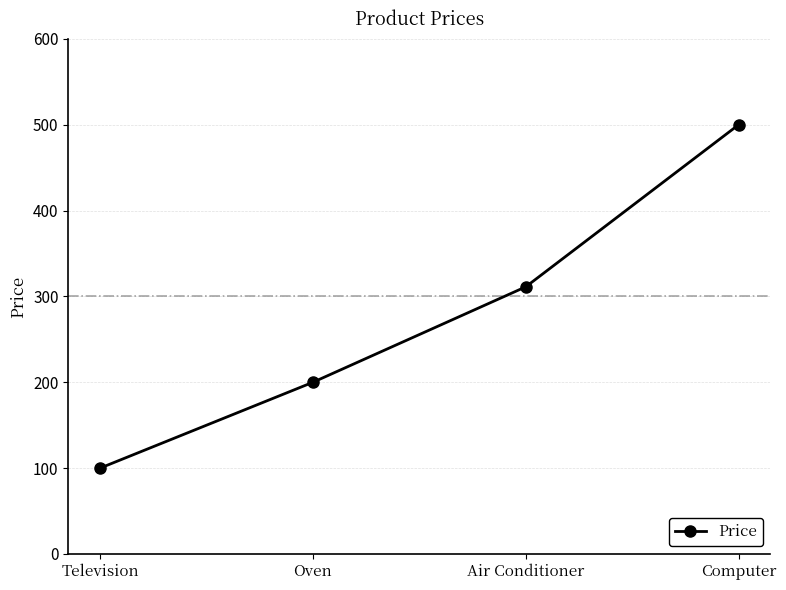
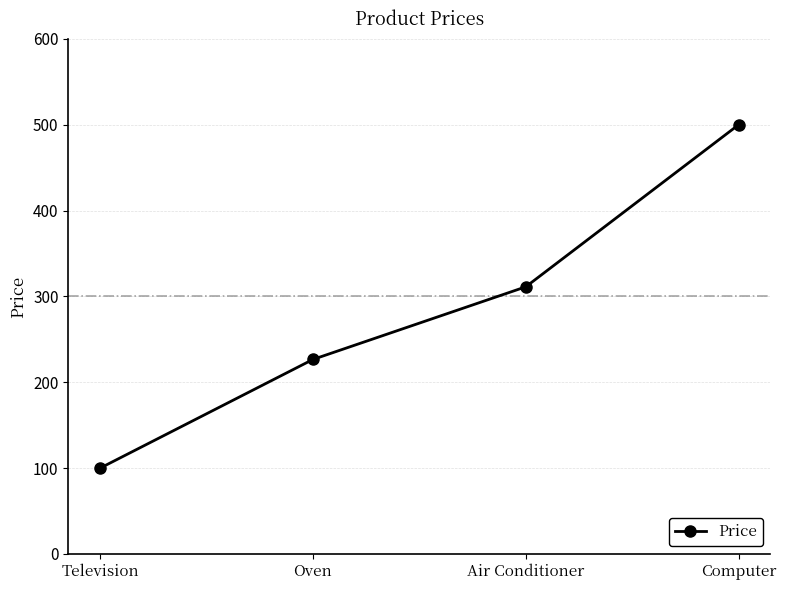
  {
    "Television": 100,
-   "Oven": 200,
+   "Oven": 230,
    "Air Conditioner": 310,
    "Computer": 500
  }
